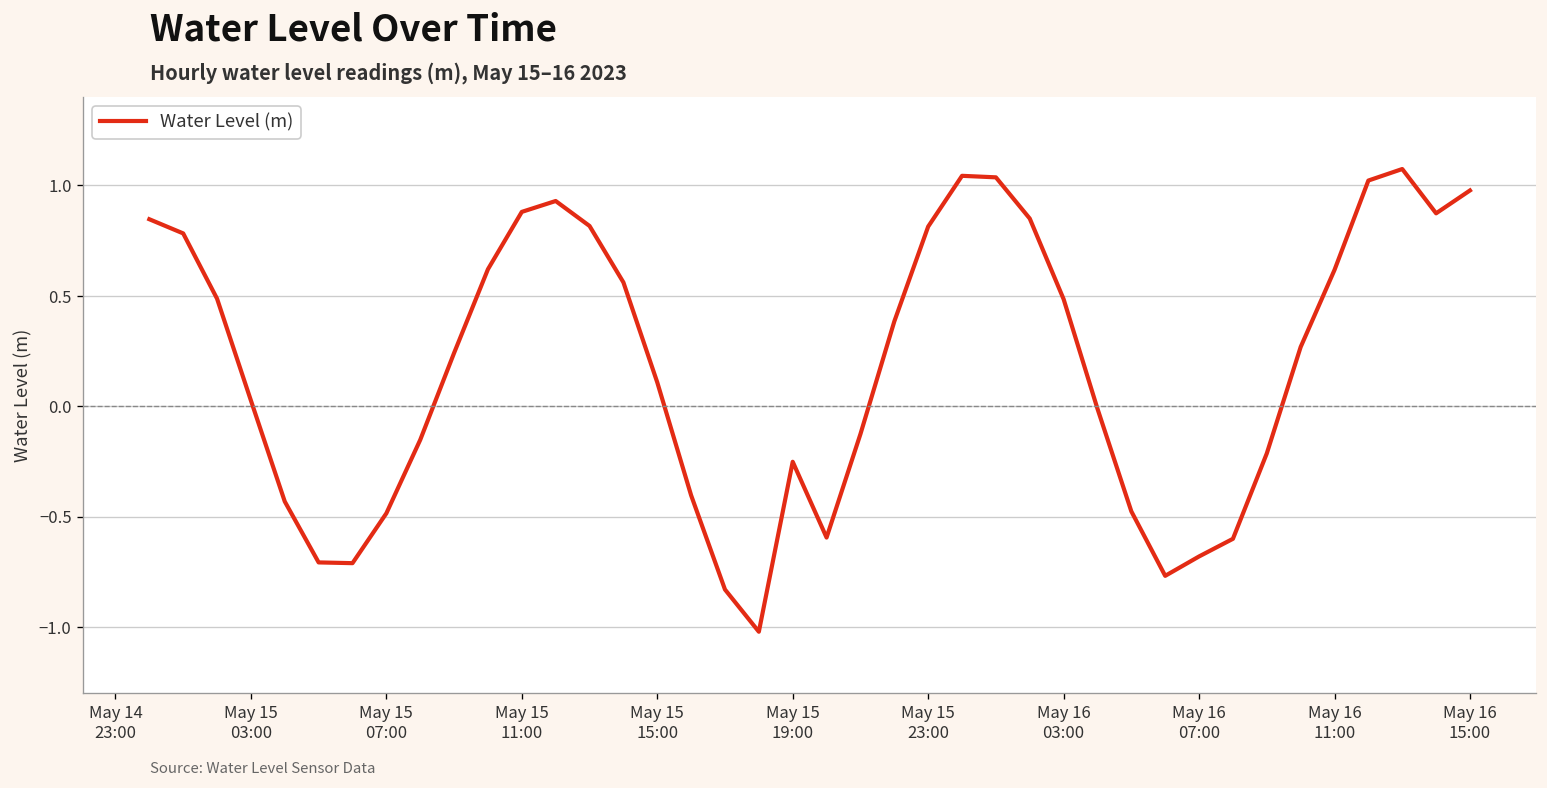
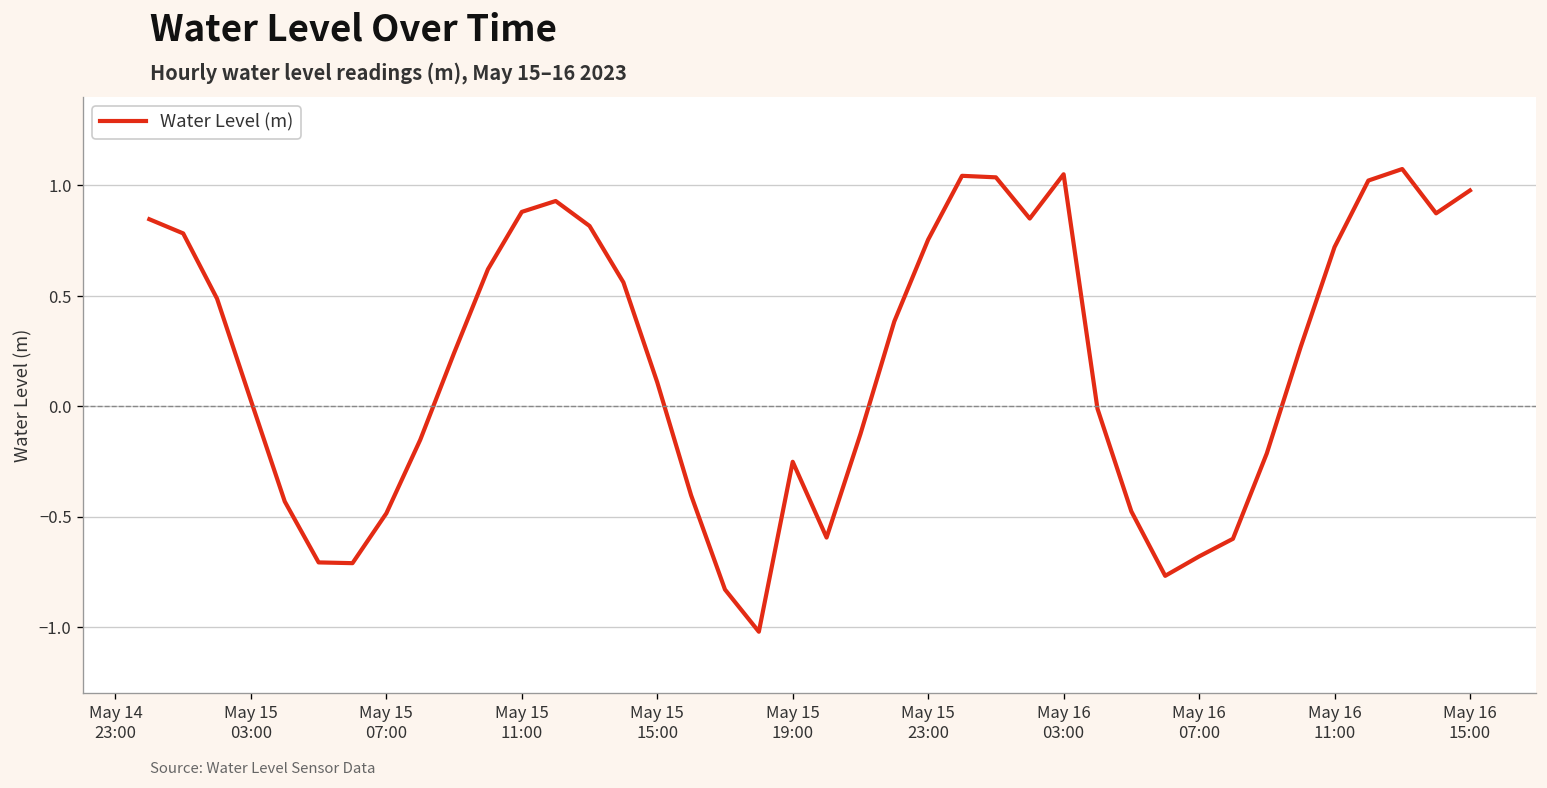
  {
    "May 15 03:00": 0.03,
    "May 15 07:00": -0.49,
    "May 15 11:00": 0.88,
    "May 15 15:00": 0.11,
    "May 15 19:00": -0.25,
-   "May 15 23:00": 0.81,
-   "May 16 03:00": 0.48,
+   "May 15 23:00": 0.75,
+   "May 16 03:00": 1.05,
    "May 16 07:00": -0.68,
-   "May 16 11:00": 0.62,
+   "May 16 11:00": 0.72,
    "May 16 15:00": 0.98
  }
